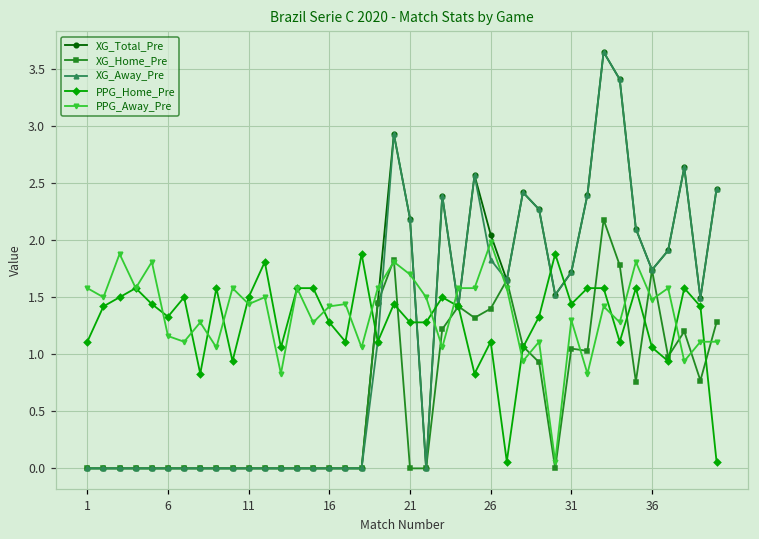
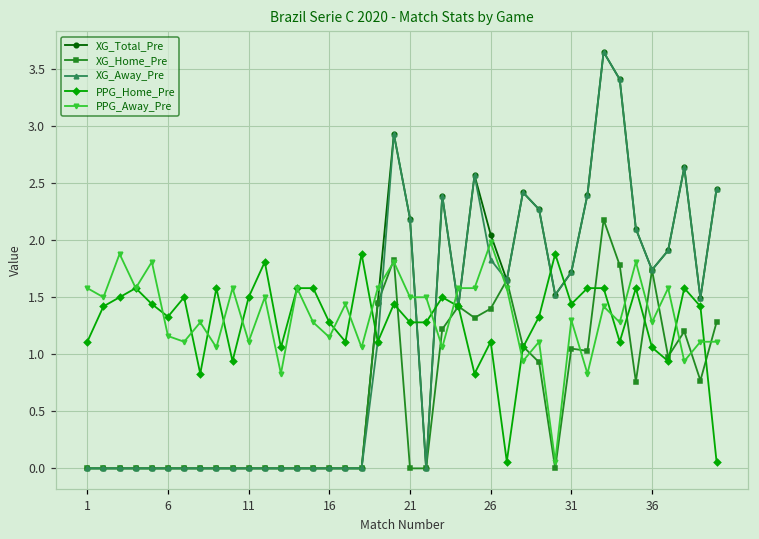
  {
    "XG_Total_Pre": {
      "26": 2.05
    },
    "PPG_Away_Pre": {
      "1": 1.58,
      "6": 1.16,
-     "11": 1.44,
-     "16": 1.42,
-     "21": 1.7,
+     "11": 1.11,
+     "16": 1.15,
+     "21": 1.5,
      "26": 1.98,
      "31": 1.30,
-     "36": 1.48
+     "36": 1.28
    }
  }
